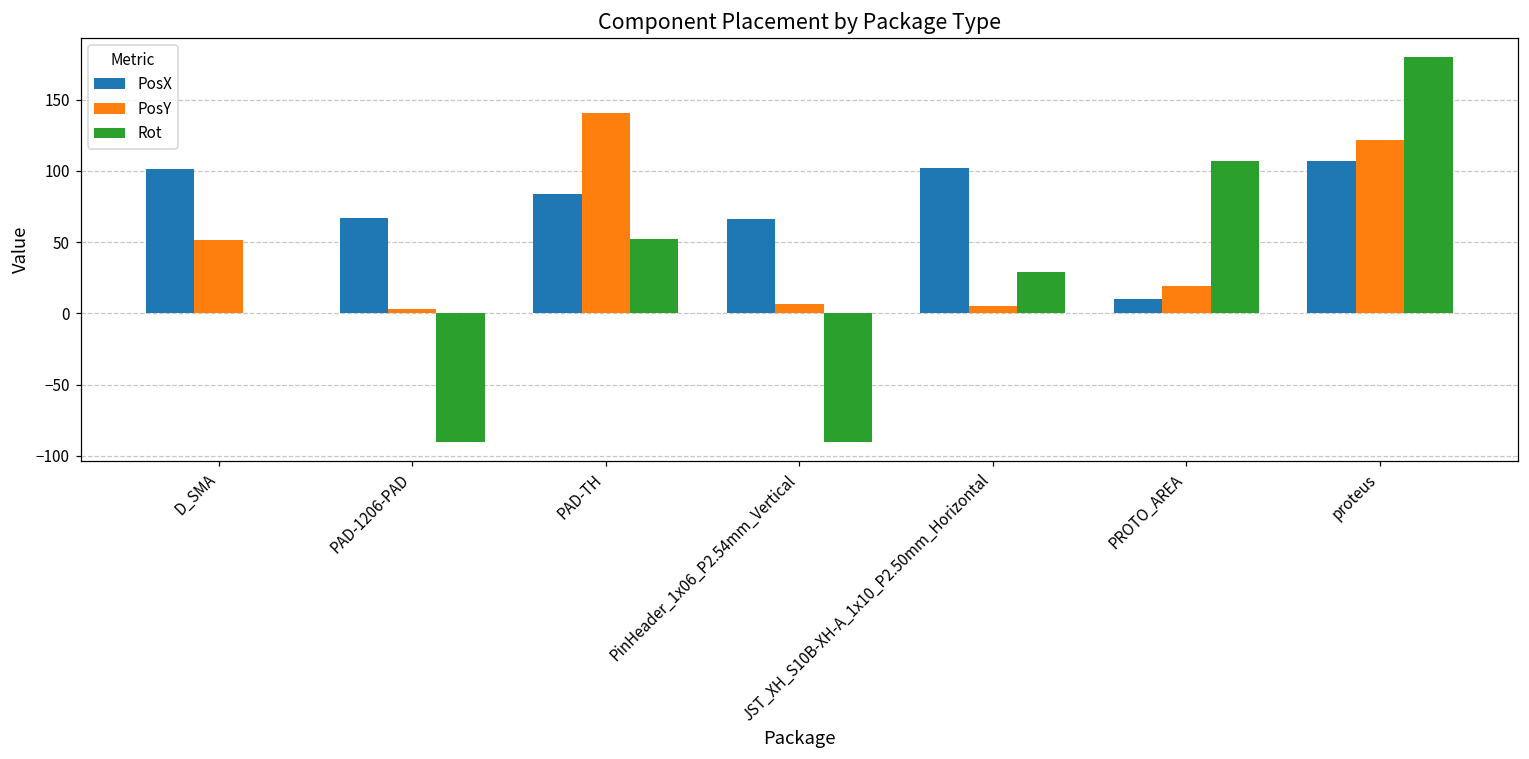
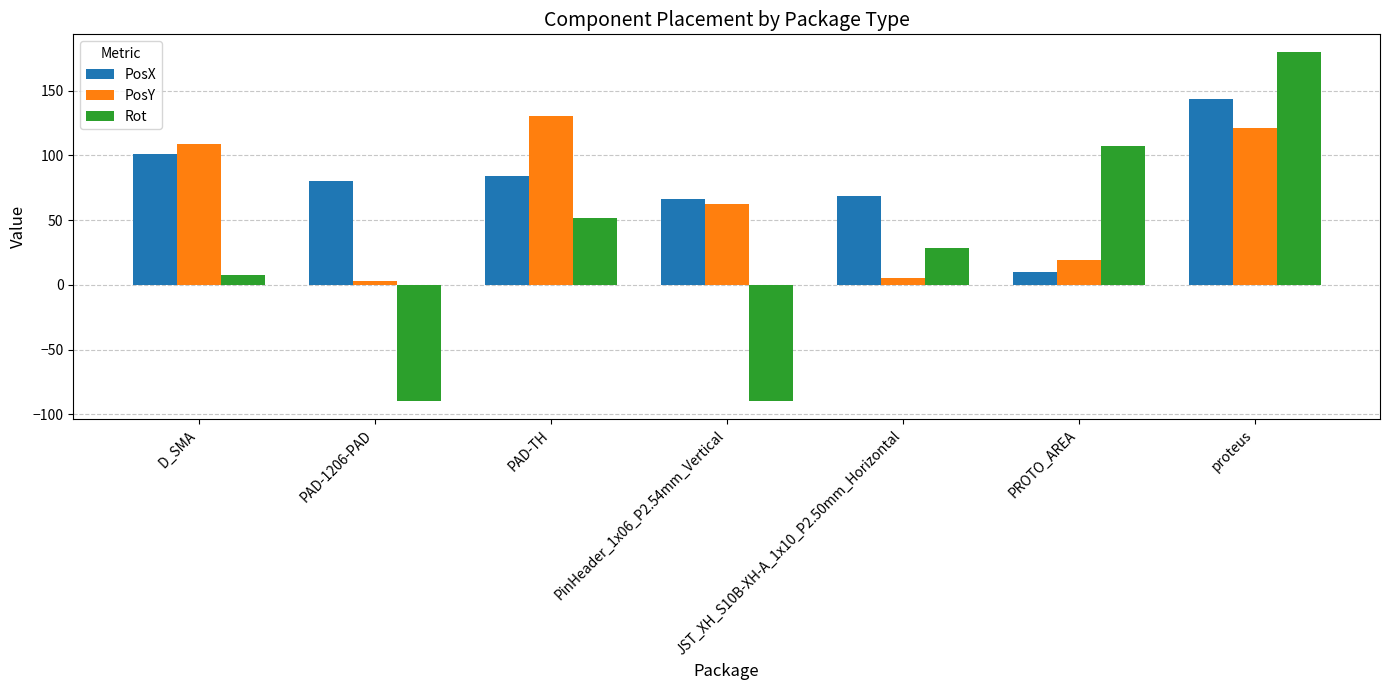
  {
    "PosX": {
      "D_SMA": 101,
-     "PAD-1206-PAD": 67,
+     "PAD-1206-PAD": 80,
      "PAD-TH": 84,
      "PinHeader_1x06_P2.54mm_Vertical": 66,
-     "JST_XH_S10B-XH-A_1x10_P2.50mm_Horizontal": 102,
+     "JST_XH_S10B-XH-A_1x10_P2.50mm_Horizontal": 69,
      "PROTO_AREA": 10,
-     "proteus": 107
+     "proteus": 143
    },
    "PosY": {
-     "D_SMA": 51,
+     "D_SMA": 109,
      "PAD-1206-PAD": 3,
-     "PAD-TH": 141,
-     "PinHeader_1x06_P2.54mm_Vertical": 7,
+     "PAD-TH": 130,
+     "PinHeader_1x06_P2.54mm_Vertical": 62,
      "JST_XH_S10B-XH-A_1x10_P2.50mm_Horizontal": 5,
      "PROTO_AREA": 20,
      "proteus": 121
    },
    "Rot": {
-     "D_SMA": 0,
+     "D_SMA": 8,
      "PAD-1206-PAD": -90,
      "PAD-TH": 52,
      "PinHeader_1x06_P2.54mm_Vertical": -90,
      "JST_XH_S10B-XH-A_1x10_P2.50mm_Horizontal": 29,
      "PROTO_AREA": 107,
      "proteus": 180
    }
  }
